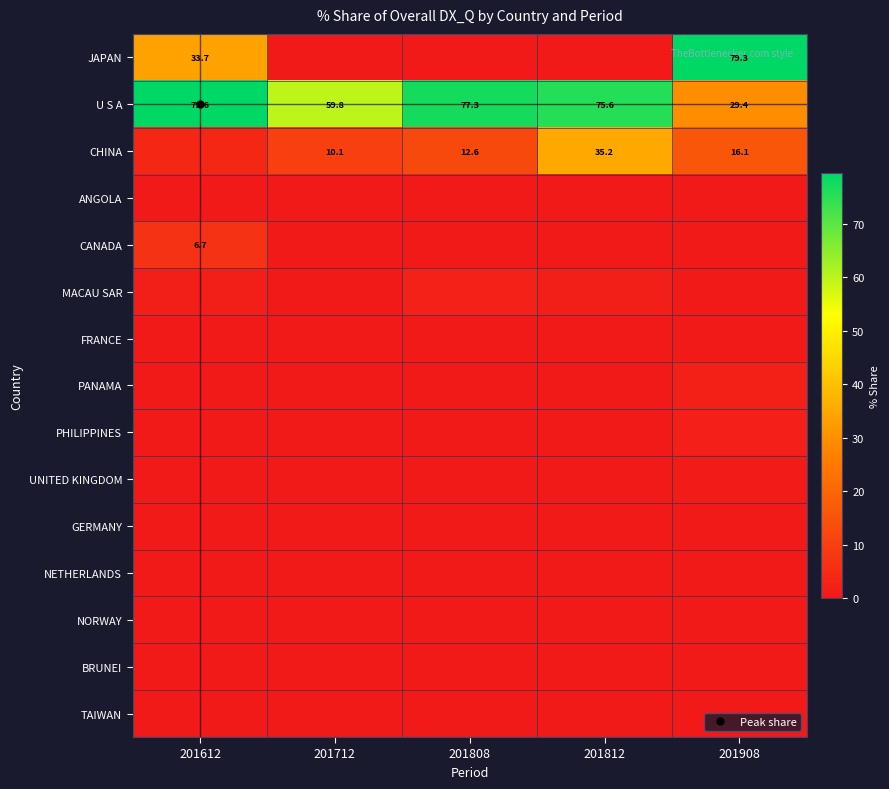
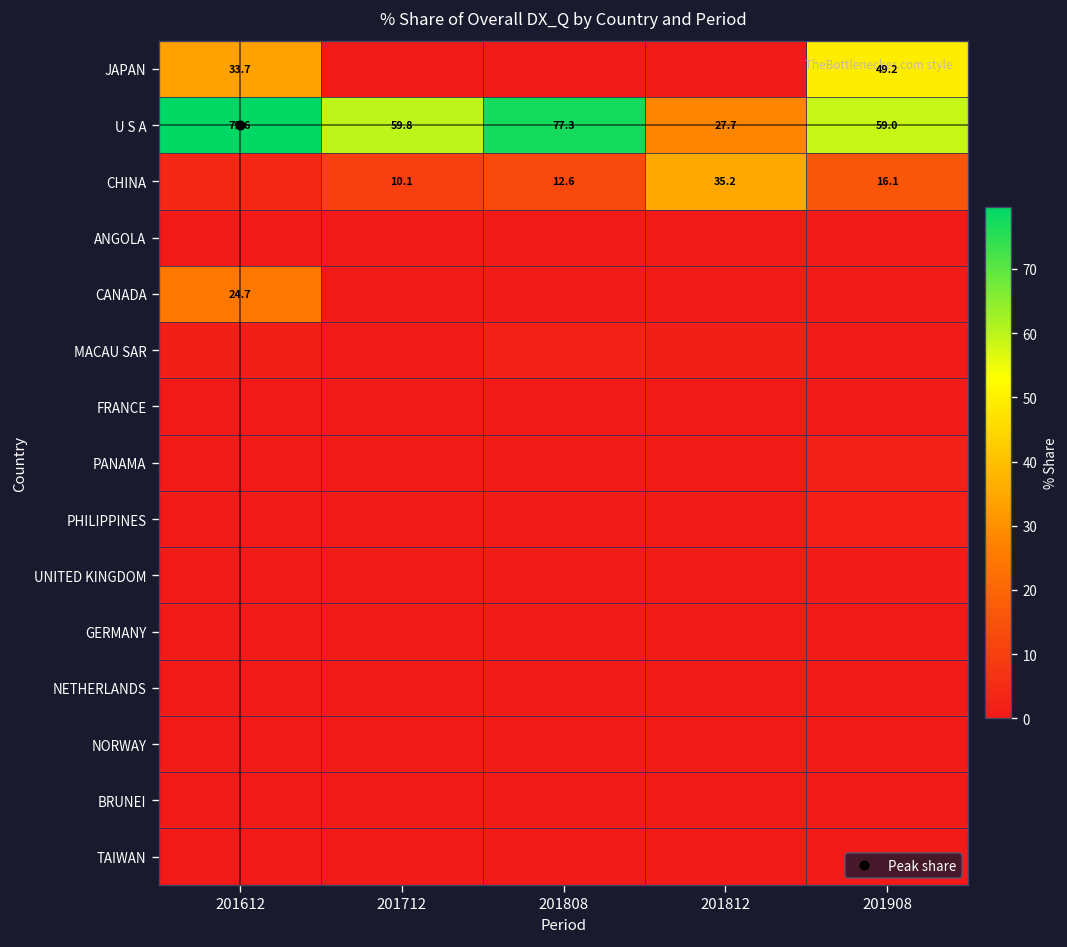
  {
    "JAPAN": {
      "201612": 33.7,
-     "201908": 79.3
+     "201908": 49.2
    },
    "U S A": {
      "201712": 59.8,
      "201808": 77.3,
-     "201812": 75.6,
-     "201908": 29.4
+     "201812": 27.7,
+     "201908": 59.0
    },
    "CHINA": {
      "201712": 10.1,
      "201808": 12.6,
      "201812": 35.2,
      "201908": 16.1
    },
    "CANADA": {
-     "201612": 6.7
+     "201612": 24.7
    }
  }
